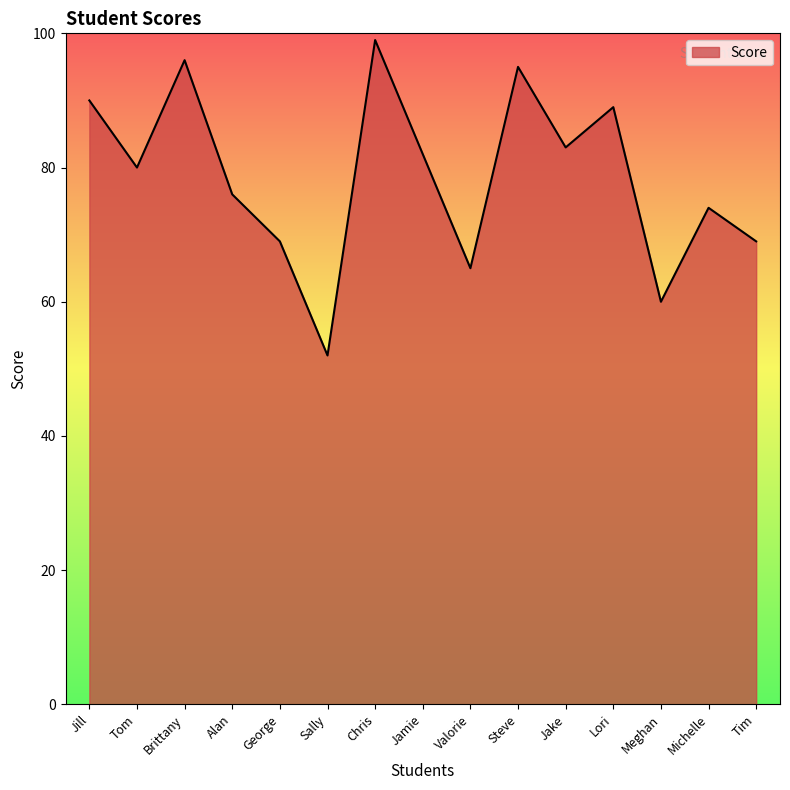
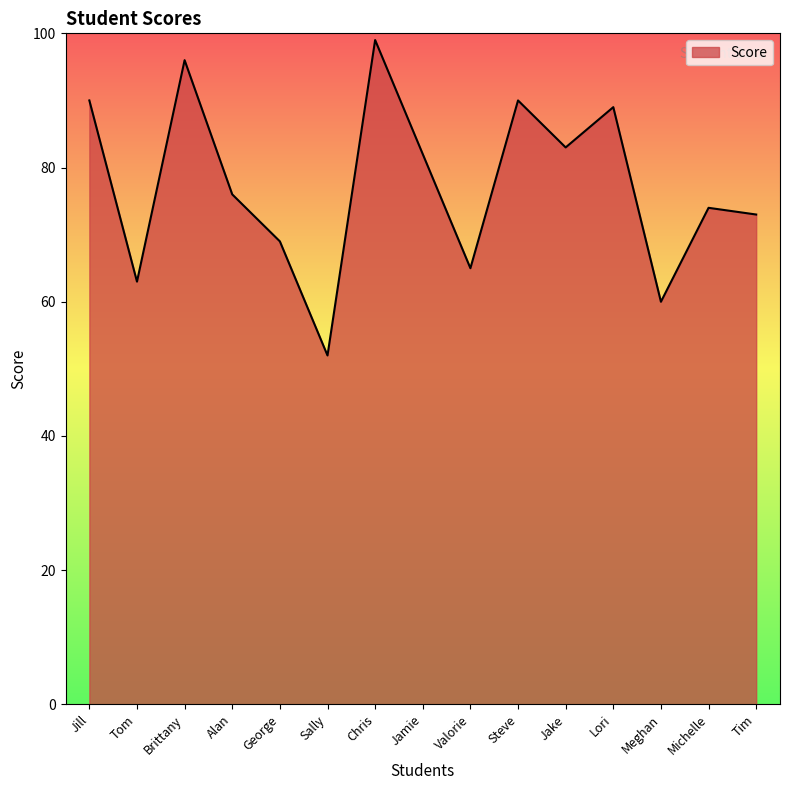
  {
    "Jill": 90,
-   "Tom": 80,
+   "Tom": 63,
    "Brittany": 96,
    "Alan": 76,
    "George": 69,
    "Sally": 52,
    "Chris": 99,
    "Jamie": 82,
    "Valorie": 65,
-   "Steve": 95,
+   "Steve": 90,
    "Jake": 83,
    "Lori": 89,
    "Meghan": 60,
    "Michelle": 74,
-   "Tim": 69
+   "Tim": 73
  }
